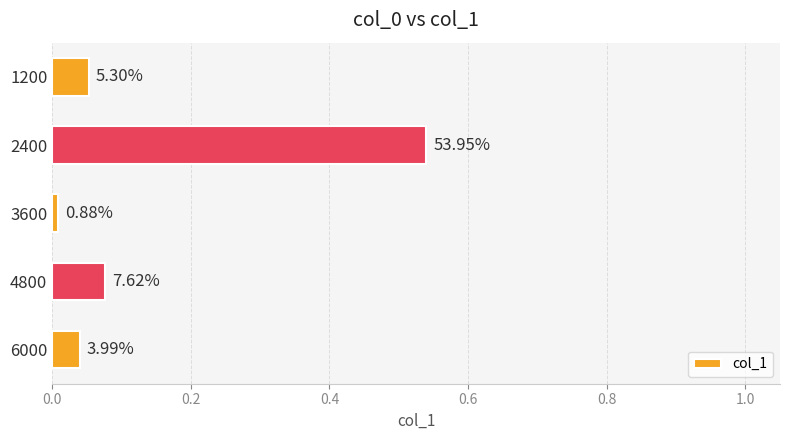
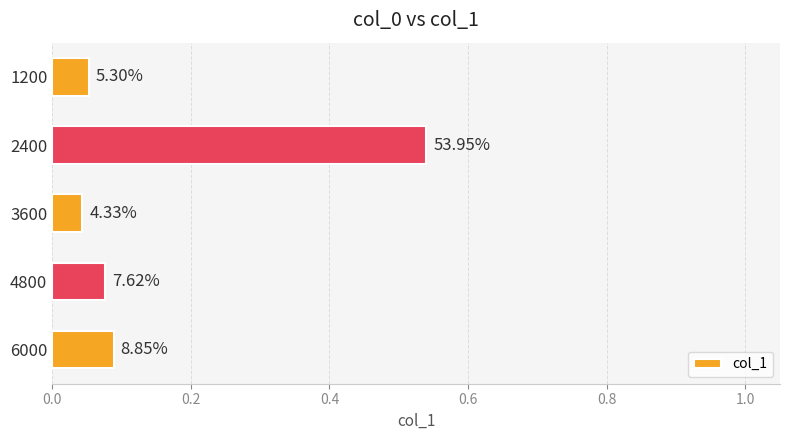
  {
    "1200": "5.30%",
    "2400": "53.95%",
-   "3600": "0.88%",
+   "3600": "4.33%",
    "4800": "7.62%",
-   "6000": "3.99%"
+   "6000": "8.85%"
  }
